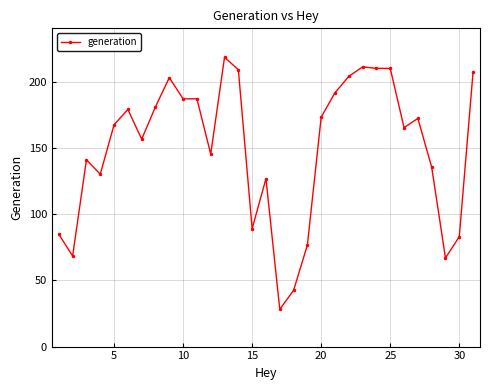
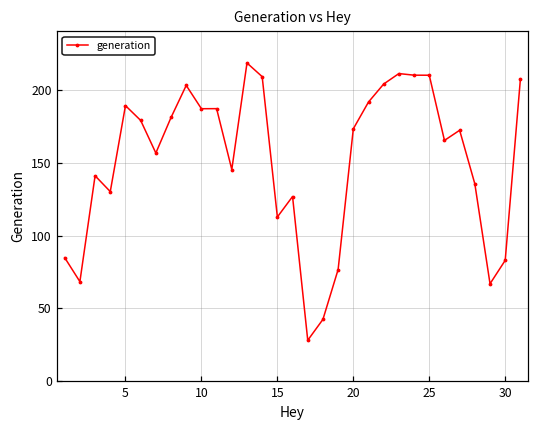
  {
-   "5": 167,
+   "5": 189,
    "10": 187,
-   "15": 89,
+   "15": 113,
    "20": 173,
    "25": 210,
    "30": 83
  }
